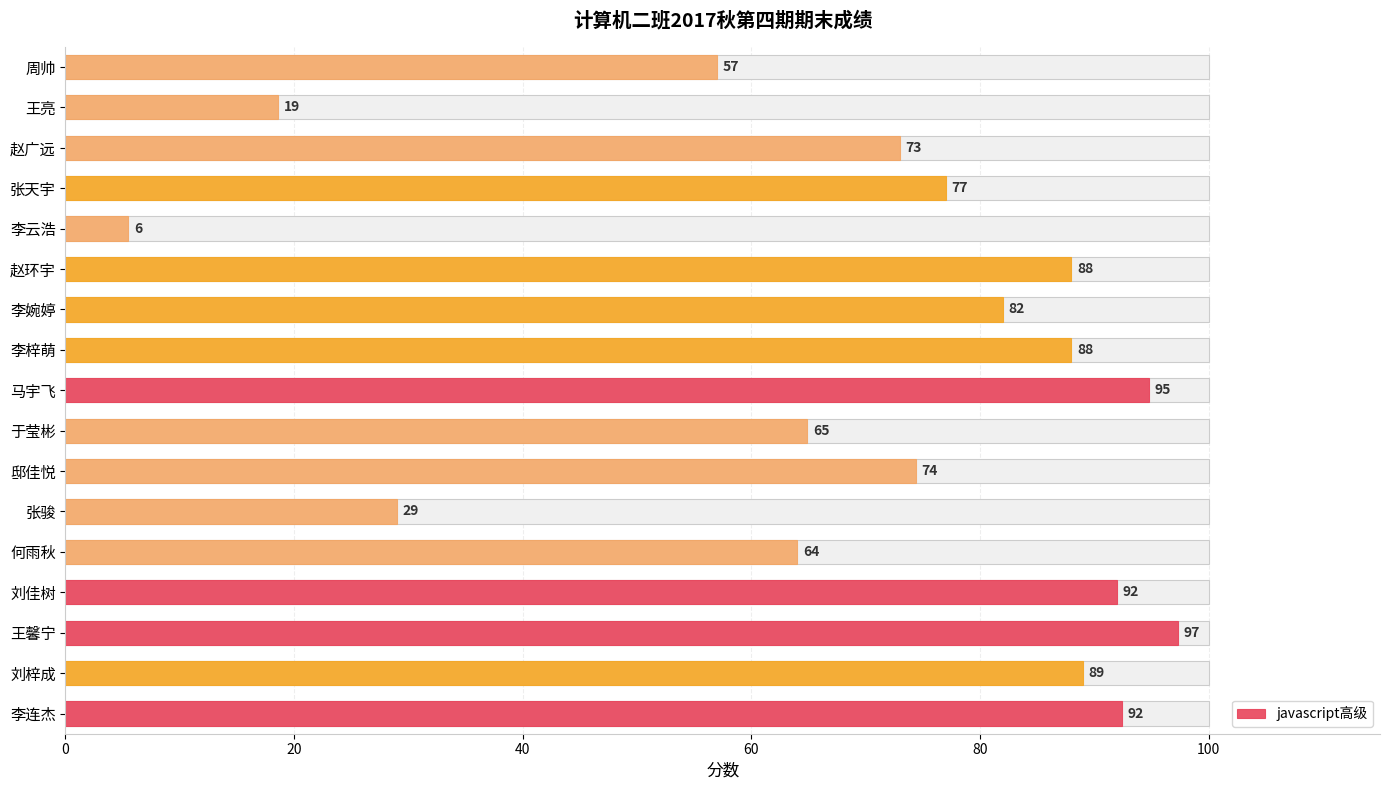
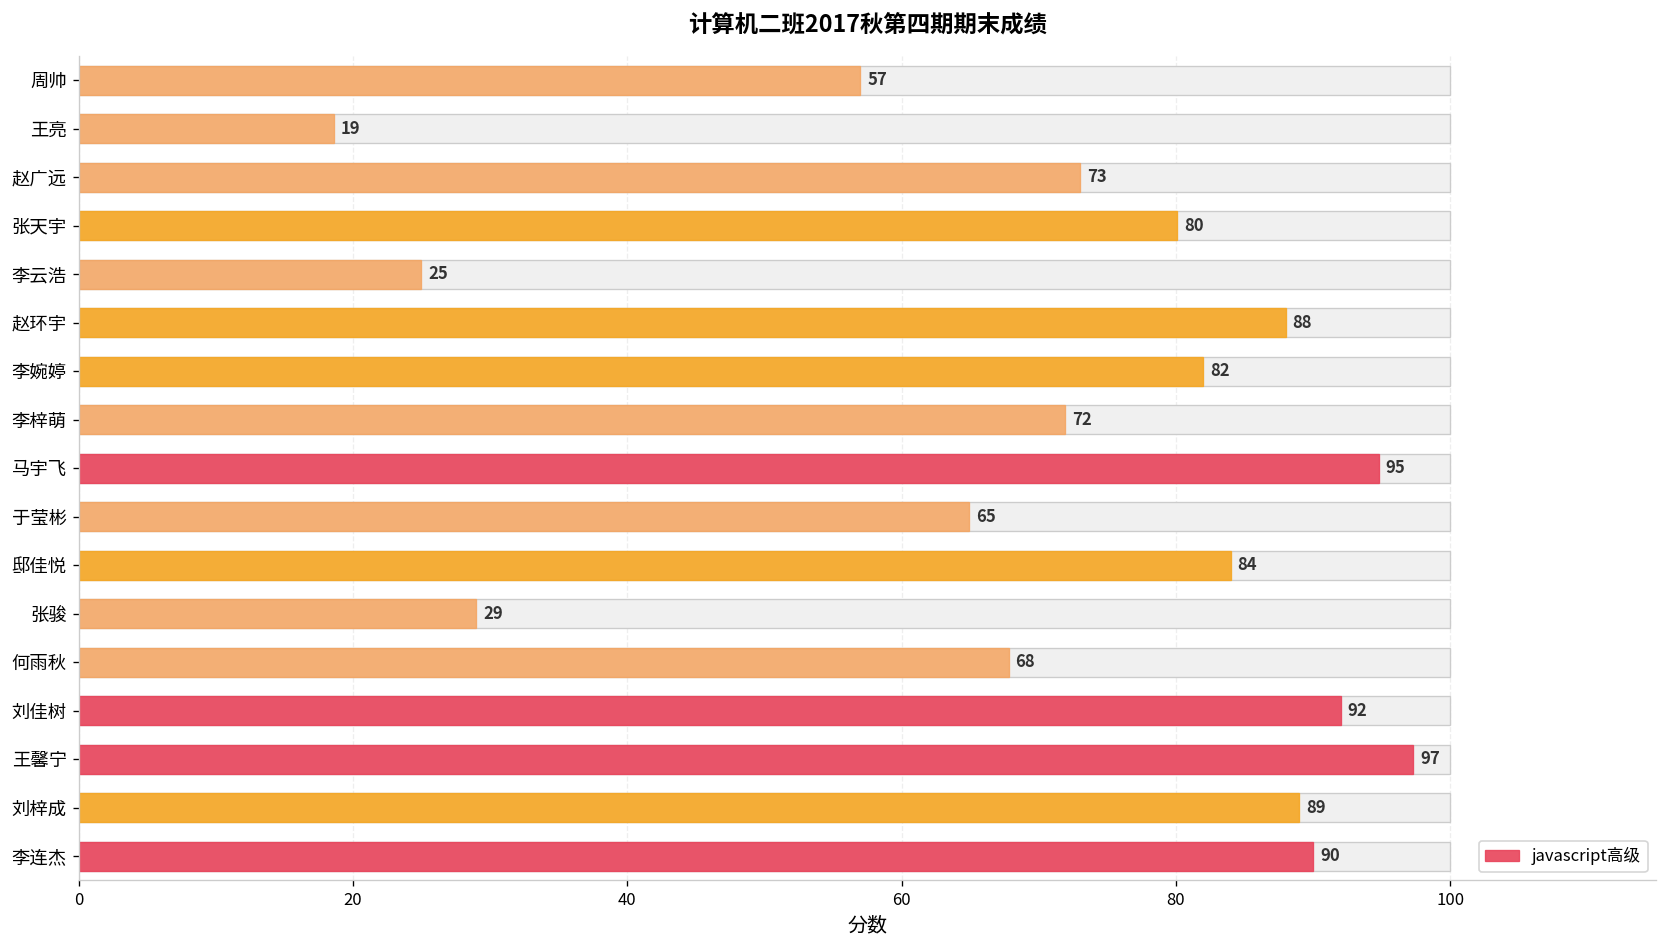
  {
    "javascript高级": {
-     "张天宇": 77,
-     "李云浩": 6,
-     "李梓萌": 88,
-     "邸佳悦": 74,
-     "何雨秋": 64,
-     "李连杰": 92
+     "张天宇": 80,
+     "李云浩": 25,
+     "李梓萌": 72,
+     "邸佳悦": 84,
+     "何雨秋": 68,
+     "李连杰": 90
    }
  }
